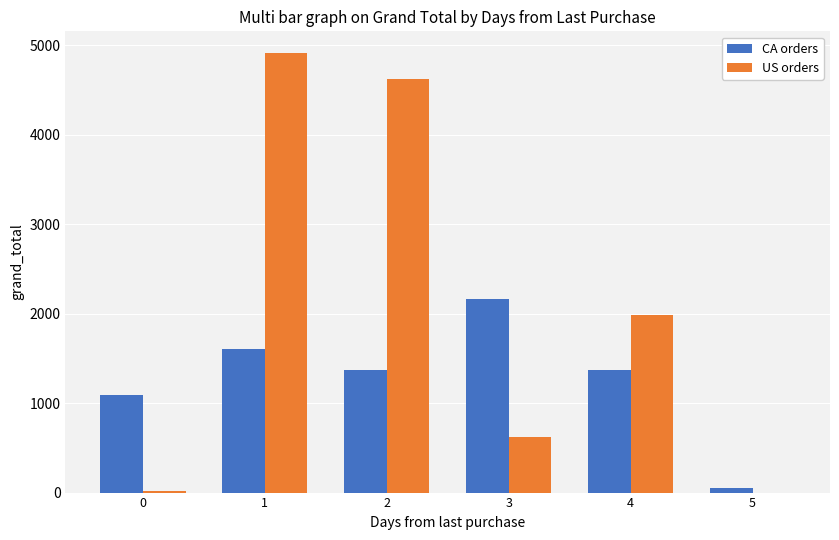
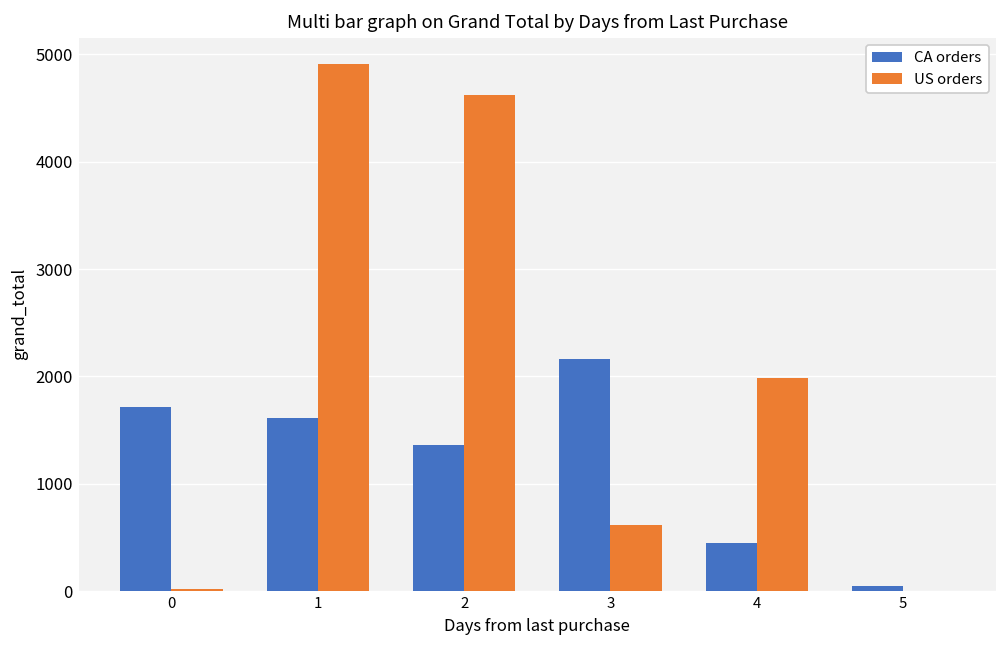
  {
    "CA orders": {
-     "0": 1100,
+     "0": 1700,
      "1": 1600,
      "2": 1400,
      "3": 2200,
-     "4": 1400,
+     "4": 400,
      "5": 100
    },
    "US orders": {
      "1": 4900,
      "2": 4600,
      "3": 600,
      "4": 2000,
      "5": 0
    }
  }
